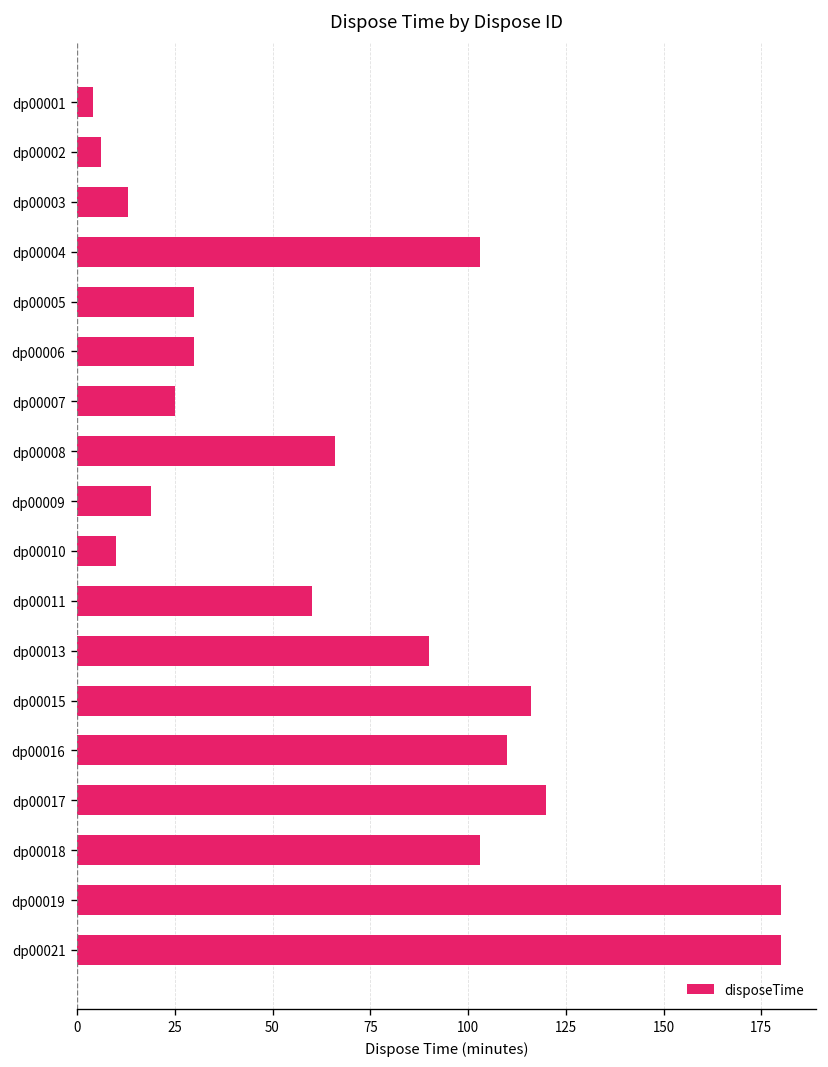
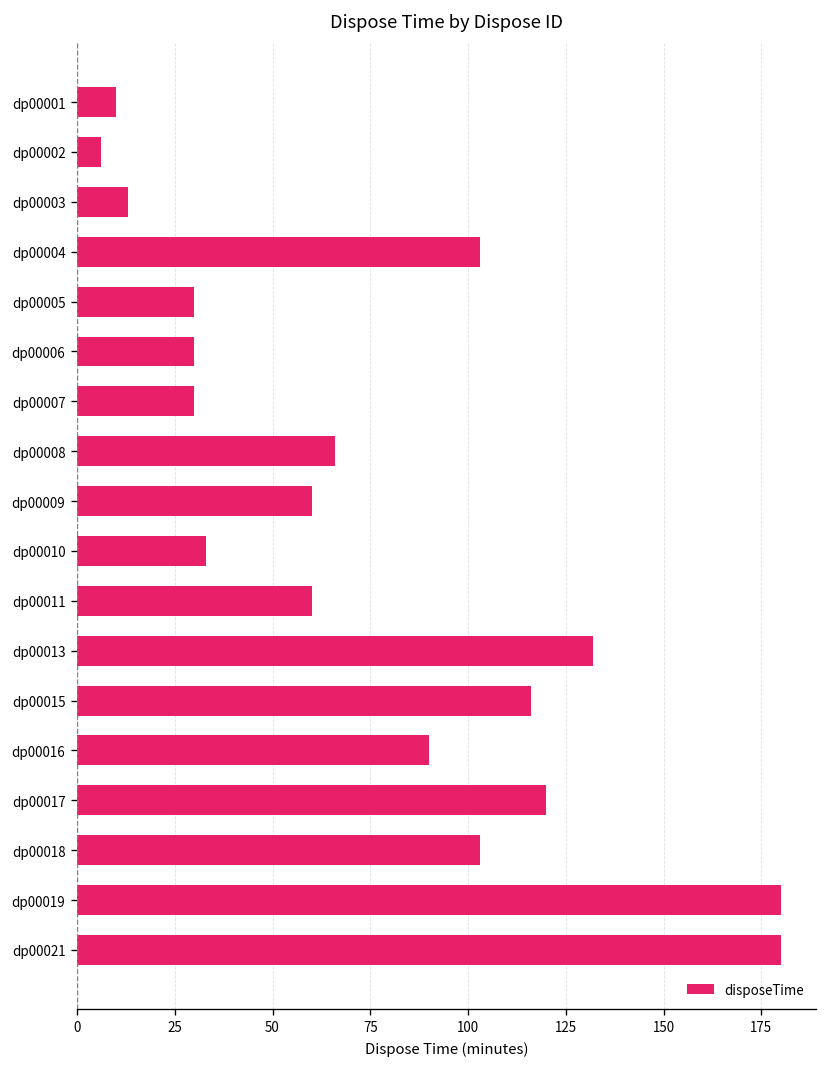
  {
-   "dp00001": 4,
+   "dp00001": 10,
    "dp00002": 6,
    "dp00003": 13,
    "dp00004": 103,
    "dp00005": 30,
    "dp00006": 30,
-   "dp00007": 25,
+   "dp00007": 30,
    "dp00008": 66,
-   "dp00009": 19,
-   "dp00010": 10,
+   "dp00009": 60,
+   "dp00010": 33,
    "dp00011": 60,
-   "dp00013": 90,
+   "dp00013": 132,
    "dp00015": 116,
-   "dp00016": 110,
+   "dp00016": 90,
    "dp00017": 120,
    "dp00018": 103,
    "dp00019": 180,
    "dp00021": 180
  }
